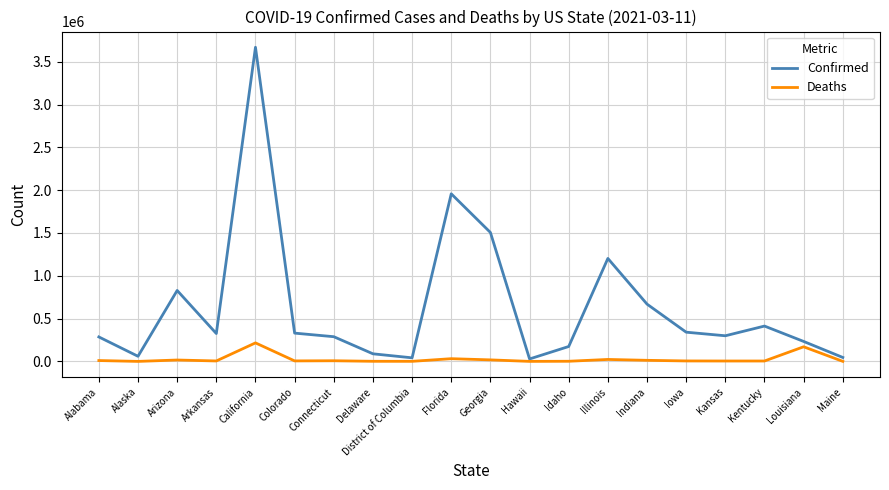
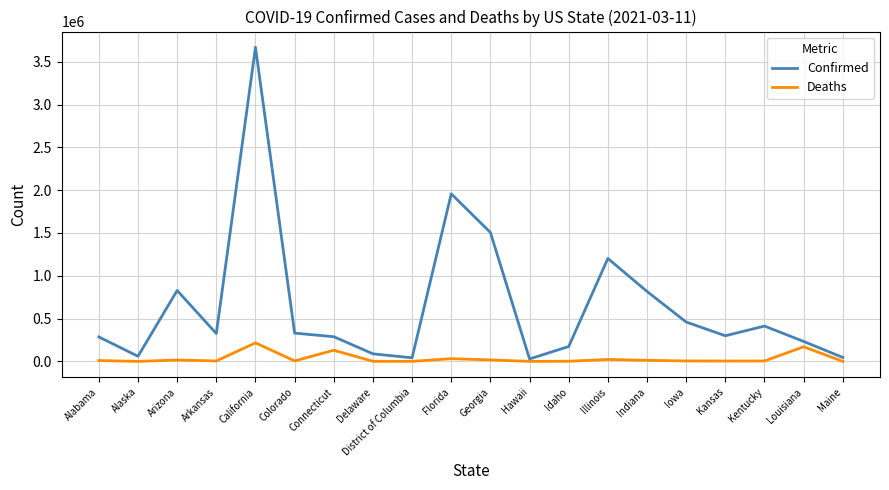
  {
    "Confirmed": {
      "Alabama": 300000,
      "Alaska": 100000,
      "Arizona": 800000,
      "Arkansas": 300000,
      "California": 3700000,
      "Colorado": 300000,
      "Connecticut": 300000,
      "Delaware": 100000,
      "District of Columbia": 0,
      "Florida": 2000000,
      "Georgia": 1500000,
      "Idaho": 200000,
      "Illinois": 1200000,
-     "Indiana": 700000,
-     "Iowa": 300000,
+     "Indiana": 800000,
+     "Iowa": 500000,
      "Kansas": 300000,
      "Kentucky": 400000,
      "Louisiana": 200000,
      "Maine": 0
    },
    "Deaths": {
      "Alabama": 0,
      "Alaska": 0,
      "Arizona": 0,
      "Arkansas": 0,
      "California": 200000,
      "Colorado": 0,
-     "Connecticut": 0,
+     "Connecticut": 100000,
      "Delaware": 0,
      "District of Columbia": 0,
      "Florida": 0,
      "Georgia": 0,
      "Idaho": 0,
      "Illinois": 0,
      "Indiana": 0,
      "Iowa": 0,
      "Kansas": 0,
      "Kentucky": 0,
      "Louisiana": 200000,
      "Maine": 0
    }
  }
